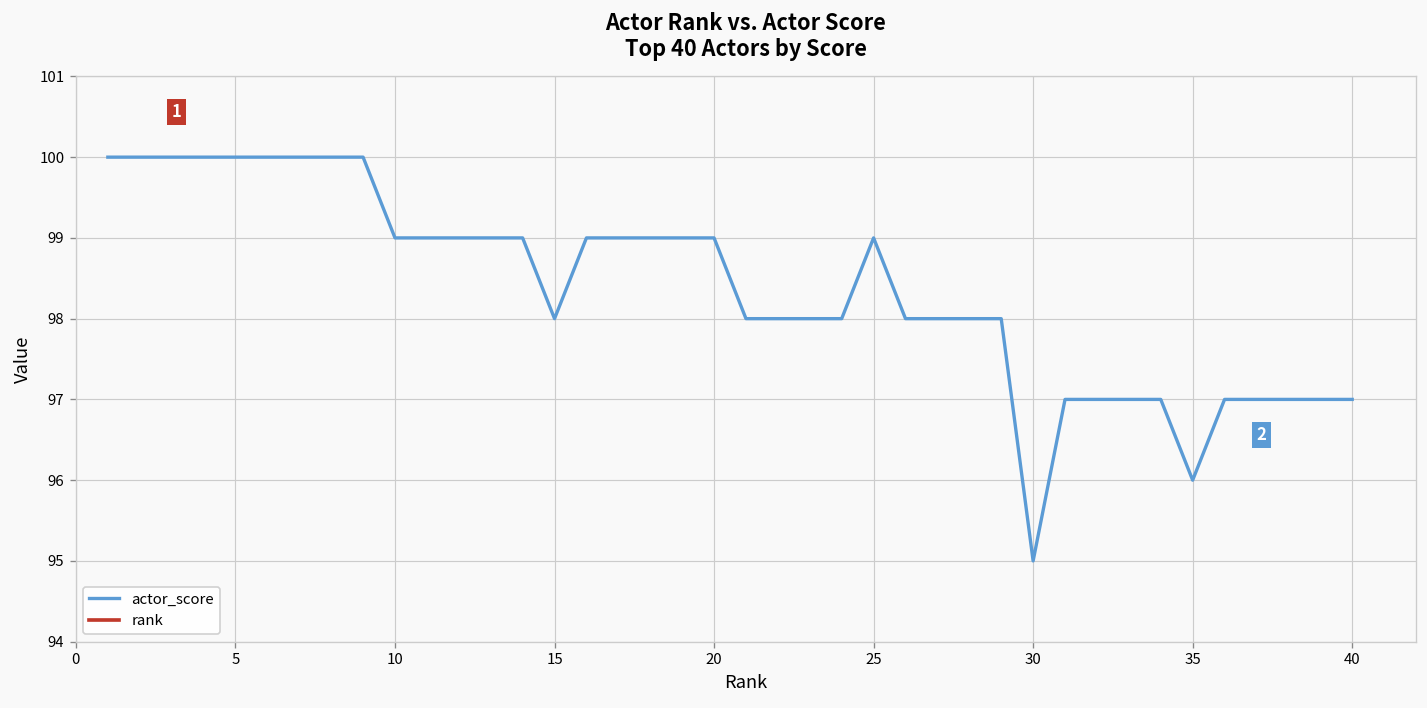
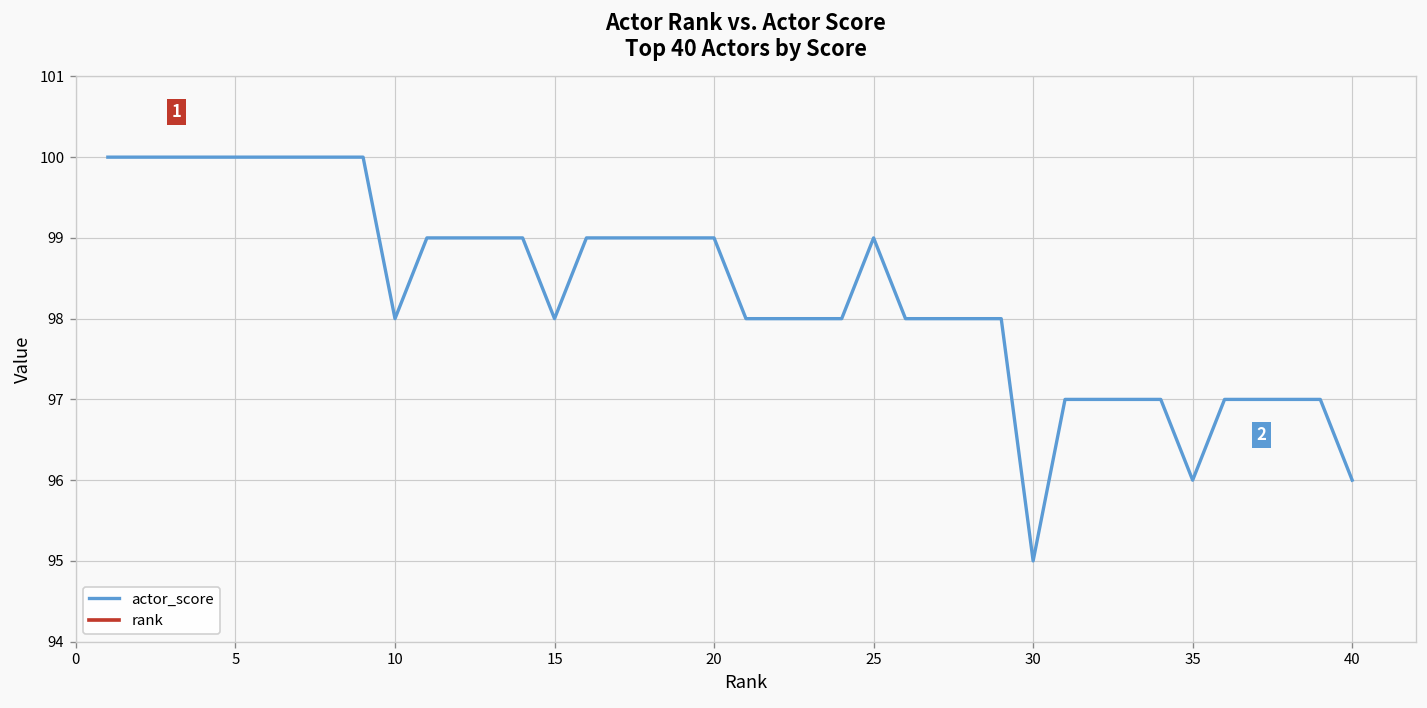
  {
    "actor_score": {
      "5": 100,
-     "10": 99,
+     "10": 98,
      "15": 98,
      "20": 99,
      "25": 99,
      "30": 95,
      "35": 96,
-     "40": 97
+     "40": 96
    }
  }
